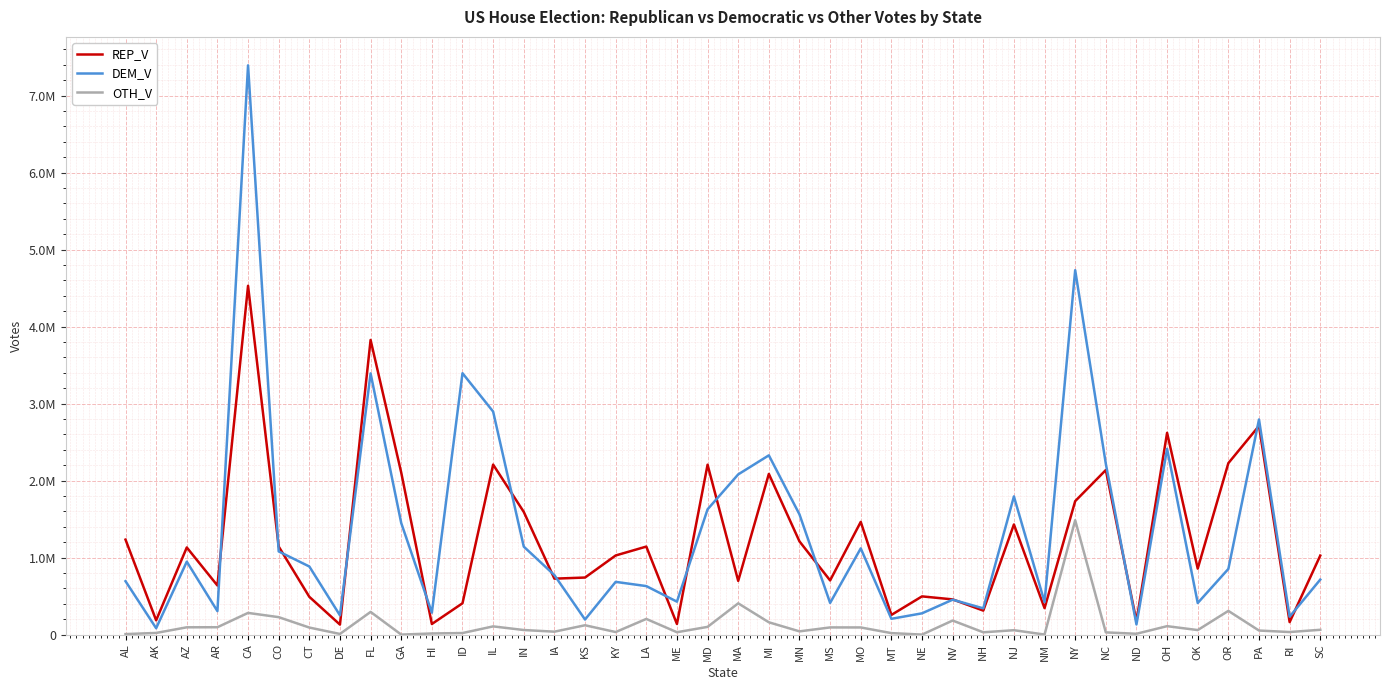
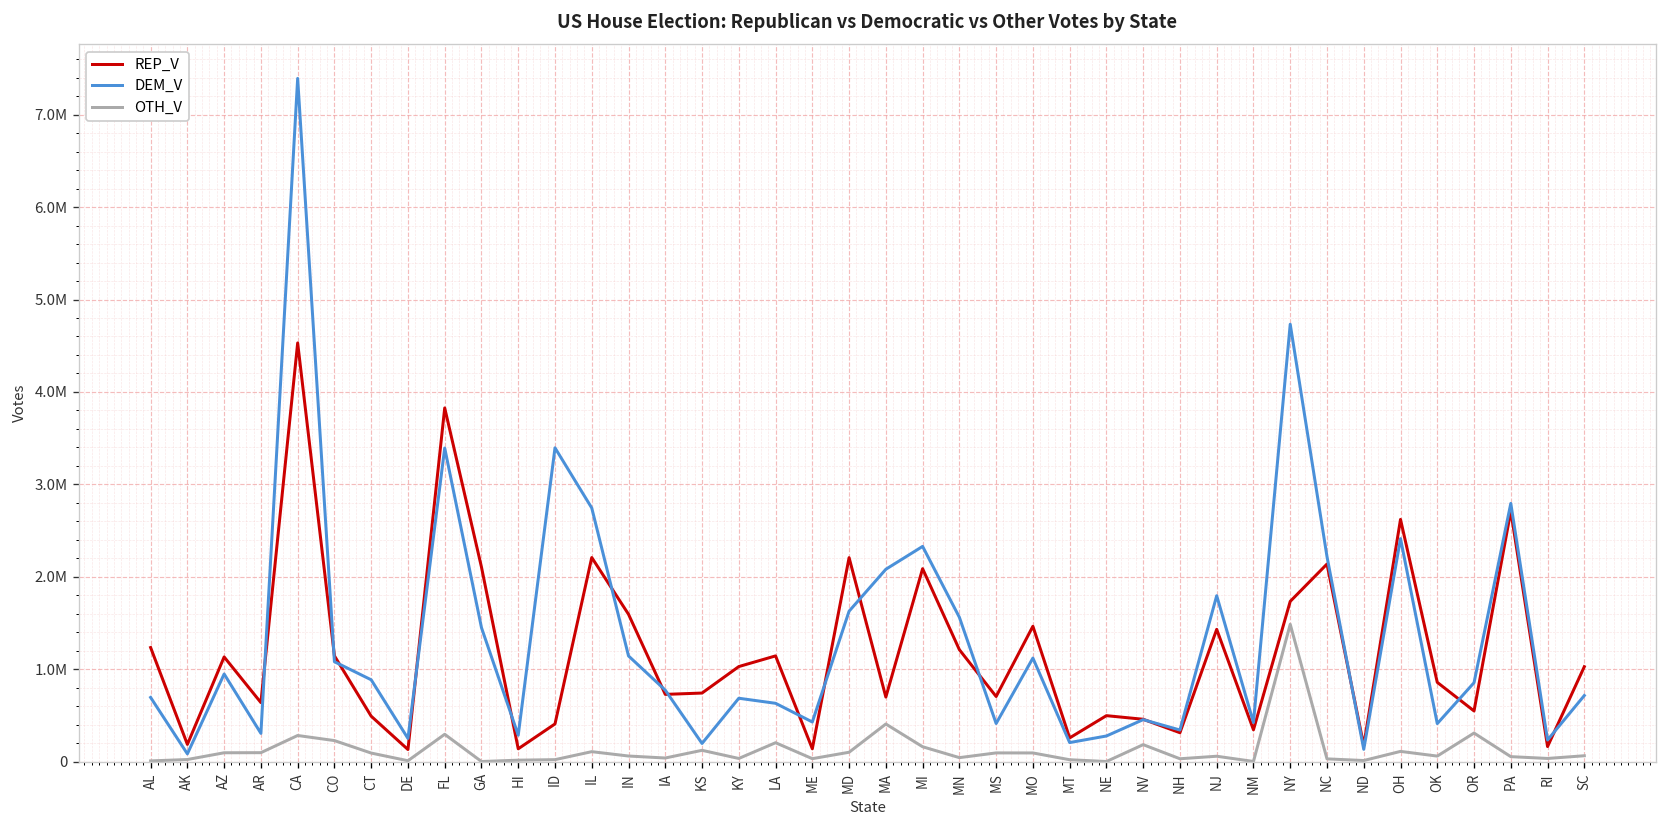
  {
    "REP_V": {
      "AL": 1200000,
      "AK": 200000,
      "AZ": 1100000,
      "AR": 600000,
      "CA": 4500000,
      "CO": 1100000,
      "CT": 500000,
      "DE": 100000,
      "FL": 3800000,
      "GA": 2100000,
      "HI": 100000,
      "ID": 400000,
      "IL": 2200000,
      "IN": 1600000,
      "IA": 700000,
      "KS": 700000,
      "KY": 1000000,
      "LA": 1100000,
      "ME": 100000,
      "MD": 2200000,
      "MA": 700000,
      "MI": 2100000,
      "MN": 1200000,
      "MS": 700000,
      "MO": 1500000,
      "MT": 300000,
      "NE": 500000,
      "NJ": 1400000,
      "NM": 300000,
      "NY": 1700000,
      "NC": 2100000,
      "ND": 200000,
      "OH": 2600000,
      "OK": 900000,
-     "OR": 2200000,
+     "OR": 500000,
      "PA": 2700000,
      "RI": 200000,
      "SC": 1000000
    },
    "DEM_V": {
      "AL": 700000,
      "AK": 100000,
      "AZ": 900000,
      "AR": 300000,
      "CA": 7400000,
      "CO": 1100000,
      "CT": 900000,
      "DE": 200000,
      "FL": 3400000,
      "GA": 1400000,
      "HI": 300000,
      "ID": 3400000,
-     "IL": 2900000,
+     "IL": 2700000,
      "IN": 1100000,
      "IA": 800000,
      "KS": 200000,
      "KY": 700000,
      "LA": 600000,
      "ME": 400000,
      "MD": 1600000,
      "MA": 2100000,
      "MI": 2300000,
      "MN": 1600000,
      "MS": 400000,
      "MO": 1100000,
      "MT": 200000,
      "NE": 300000,
      "NJ": 1800000,
      "NM": 400000,
      "NY": 4700000,
      "NC": 2200000,
      "ND": 100000,
      "OH": 2400000,
      "OK": 400000,
      "OR": 900000,
      "PA": 2800000,
      "RI": 200000,
      "SC": 700000
    },
    "OTH_V": {
      "AL": 0,
      "AK": 0,
      "AZ": 100000,
      "AR": 100000,
      "CA": 300000,
      "CO": 200000,
      "CT": 100000,
      "DE": 0,
      "FL": 300000,
      "GA": 0,
      "HI": 0,
      "ID": 0,
      "IL": 100000,
      "IN": 100000,
      "IA": 0,
      "KS": 100000,
      "KY": 0,
      "LA": 200000,
      "ME": 0,
      "MD": 100000,
      "MA": 400000,
      "MI": 200000,
      "MN": 0,
      "MS": 100000,
      "MO": 100000,
      "MT": 0,
      "NE": 0,
      "NV": 200000,
      "NH": 0,
      "NJ": 100000,
      "NM": 0,
      "NY": 1500000,
      "NC": 0,
      "ND": 0,
      "OH": 100000,
      "OK": 100000,
      "OR": 300000,
      "PA": 100000,
      "RI": 0,
      "SC": 100000
    }
  }
